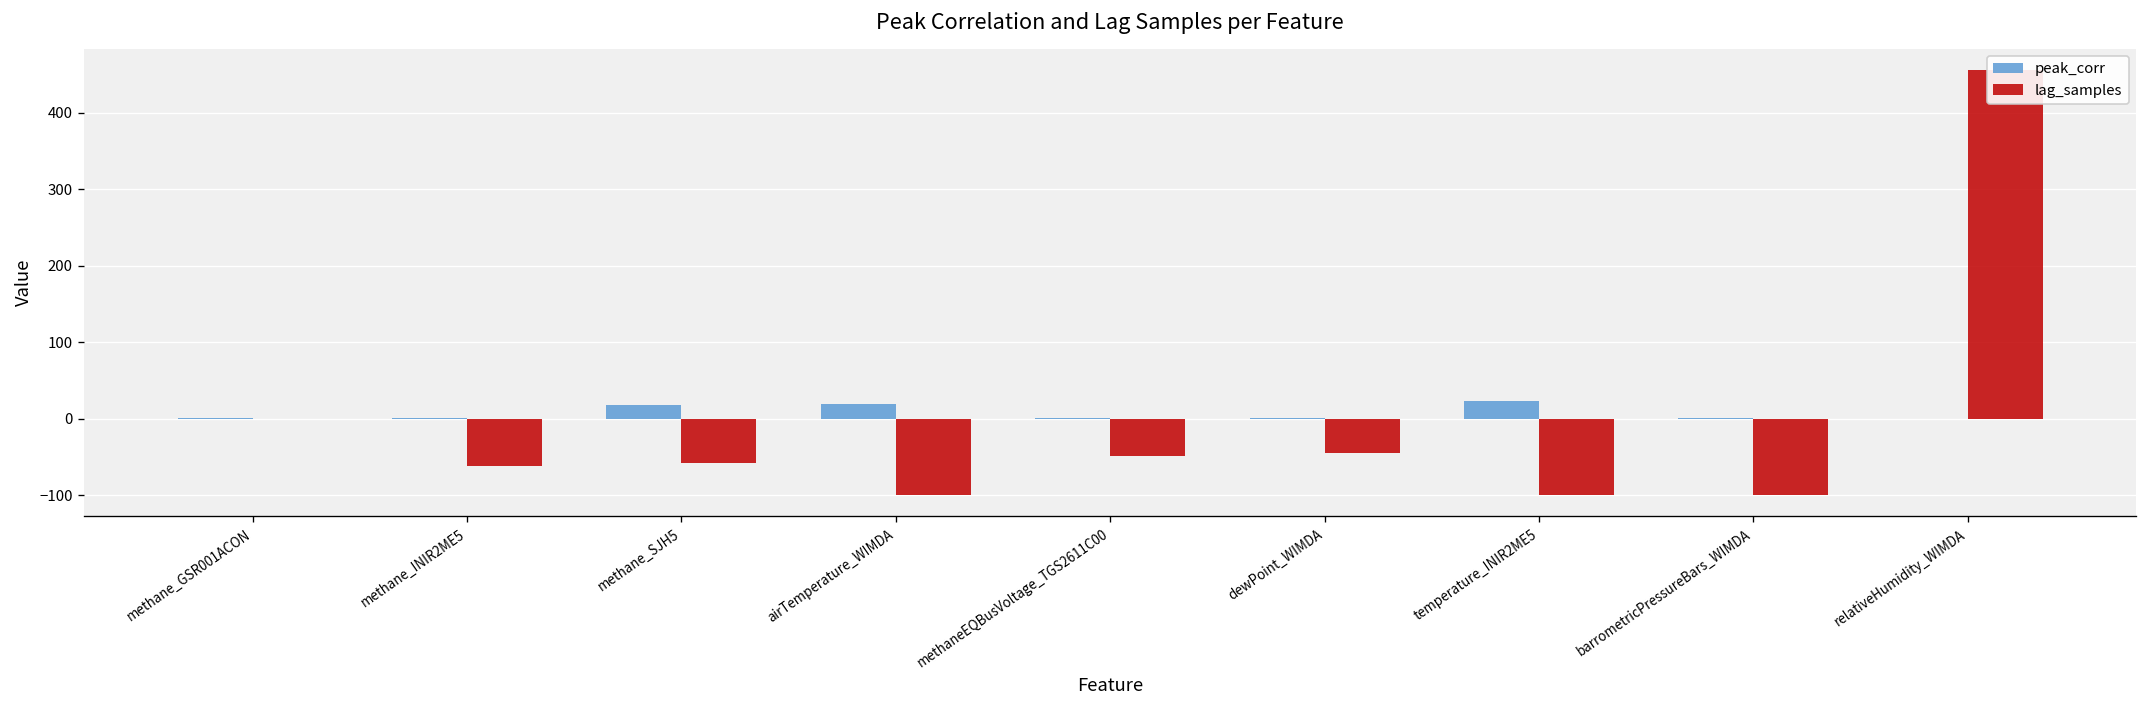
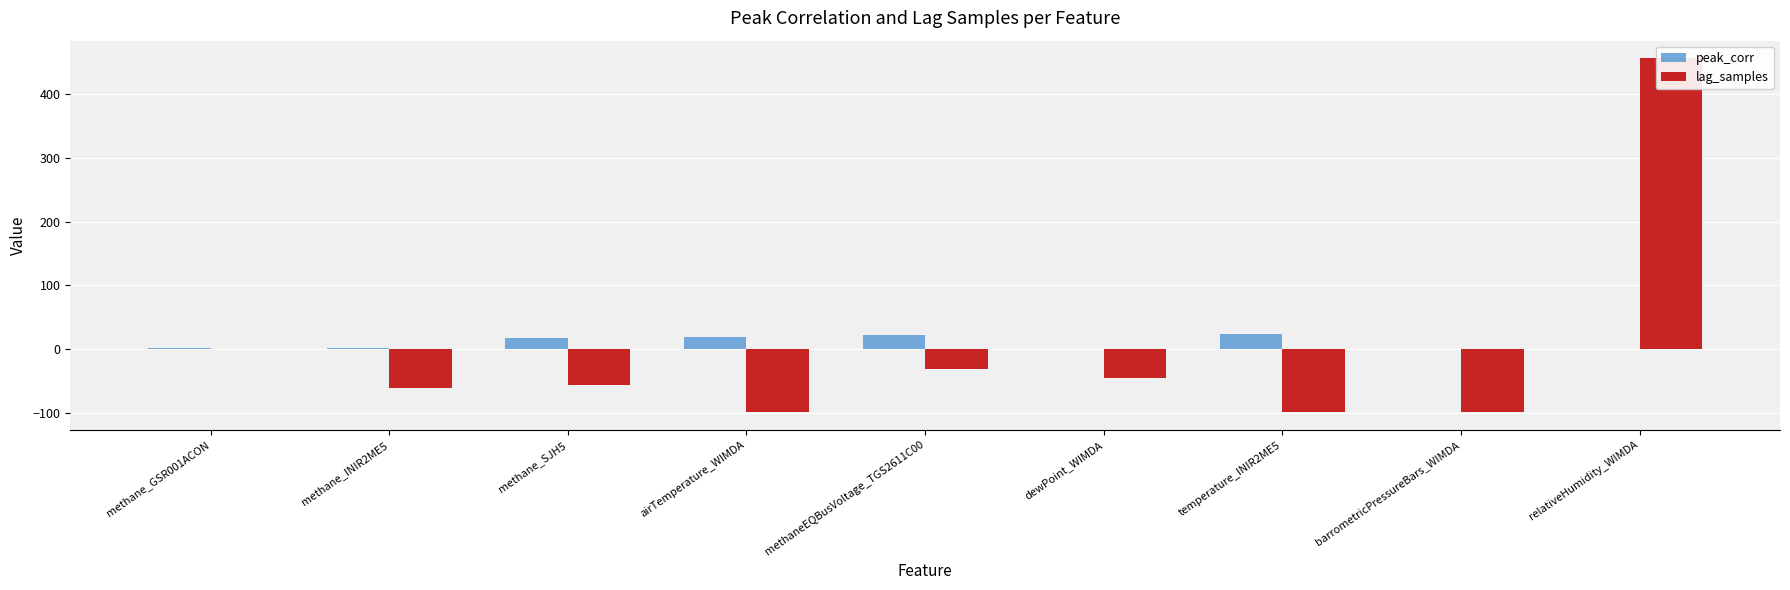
  {
    "peak_corr": {
      "methane_SJH5": 20,
      "airTemperature_WIMDA": 20,
-     "methaneEQBusVoltage_TGS2611C00": 0,
+     "methaneEQBusVoltage_TGS2611C00": 20,
      "temperature_INIR2ME5": 20
    },
    "lag_samples": {
      "methane_GSR001ACON": 0,
      "methane_INIR2ME5": -60,
      "methane_SJH5": -60,
      "airTemperature_WIMDA": -100,
-     "methaneEQBusVoltage_TGS2611C00": -50,
+     "methaneEQBusVoltage_TGS2611C00": -30,
      "dewPoint_WIMDA": -50,
      "temperature_INIR2ME5": -100,
      "barrometricPressureBars_WIMDA": -100
    }
  }
